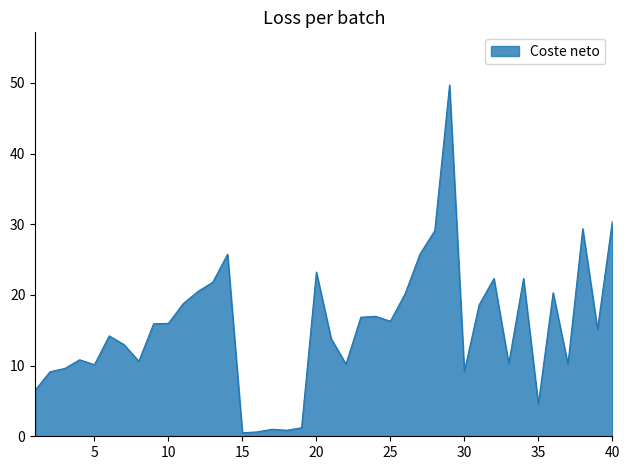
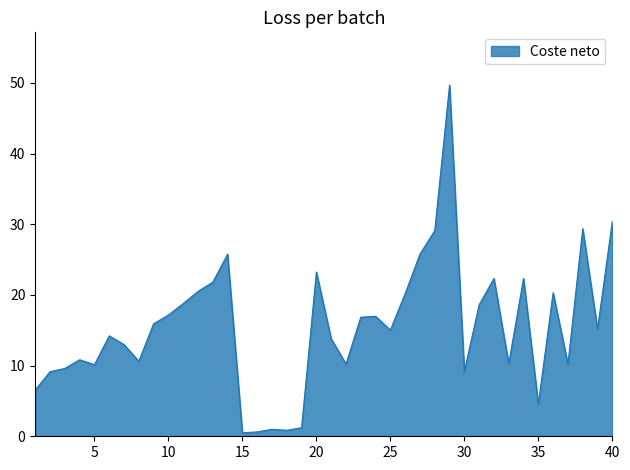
  {
    "5": 10,
-   "10": 16,
+   "10": 17,
    "15": 0,
    "20": 23,
-   "25": 16,
+   "25": 15,
    "30": 9,
    "35": 5,
    "40": 30
  }
